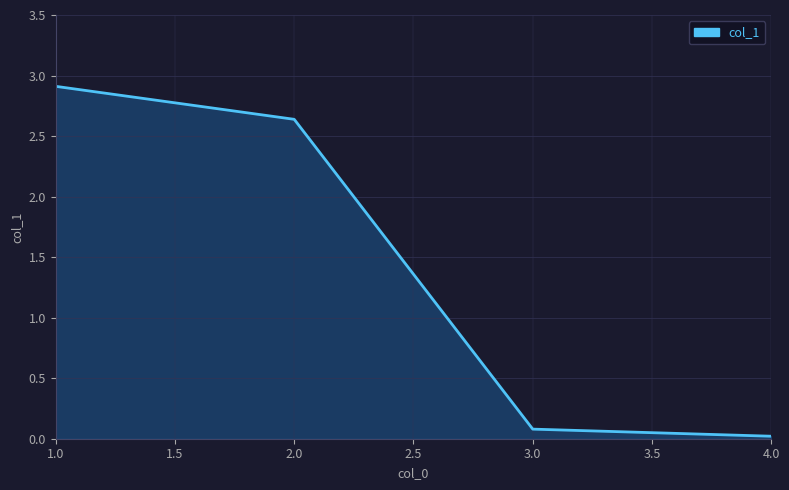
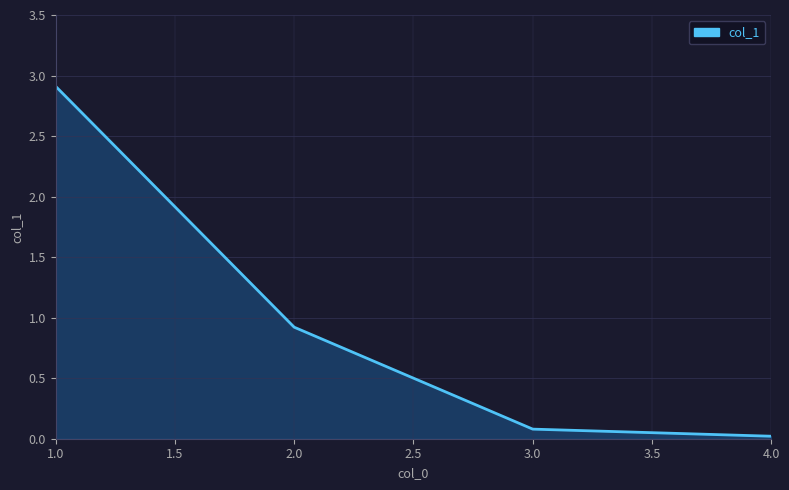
  {
    "1.0": 2.91,
-   "2.0": 2.64,
+   "2.0": 0.92,
    "3.0": 0.08,
    "4.0": 0.02
  }
